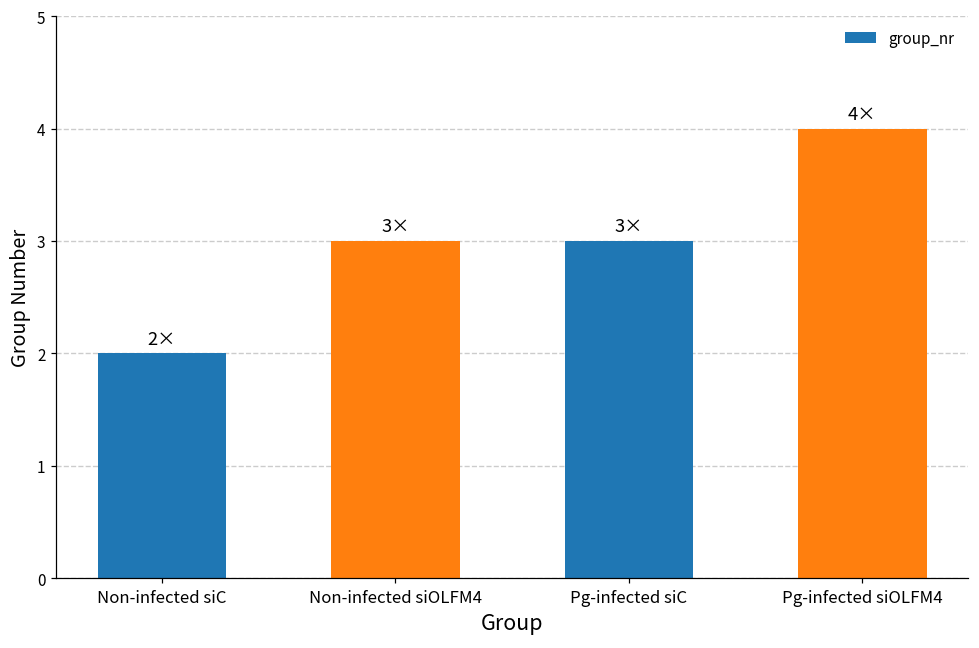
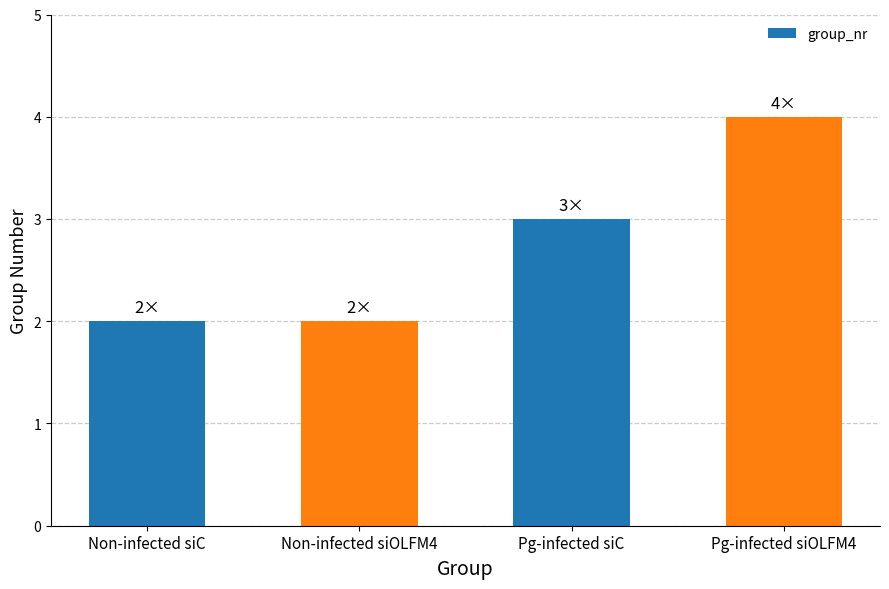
  {
    "Non-infected siC": "2×",
-   "Non-infected siOLFM4": "3×",
+   "Non-infected siOLFM4": "2×",
    "Pg-infected siC": "3×",
    "Pg-infected siOLFM4": "4×"
  }
